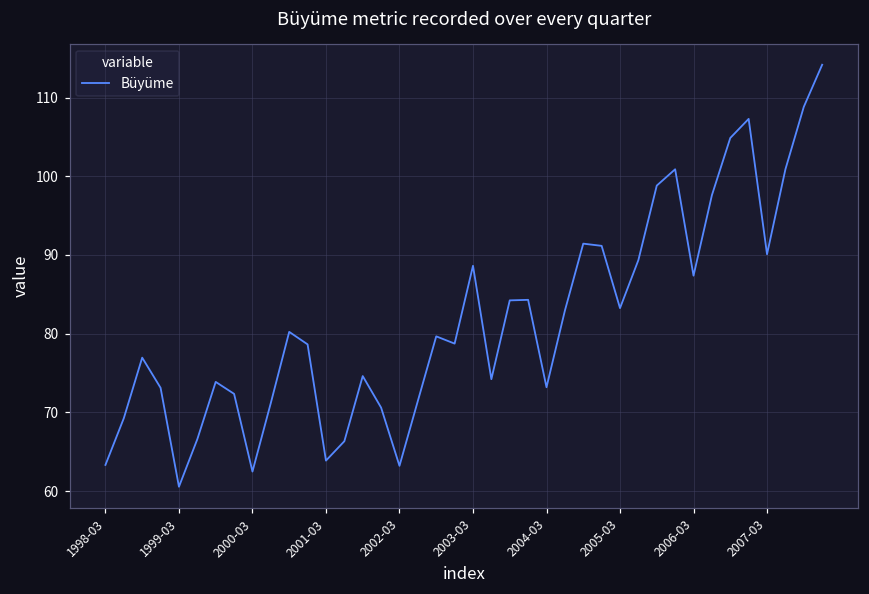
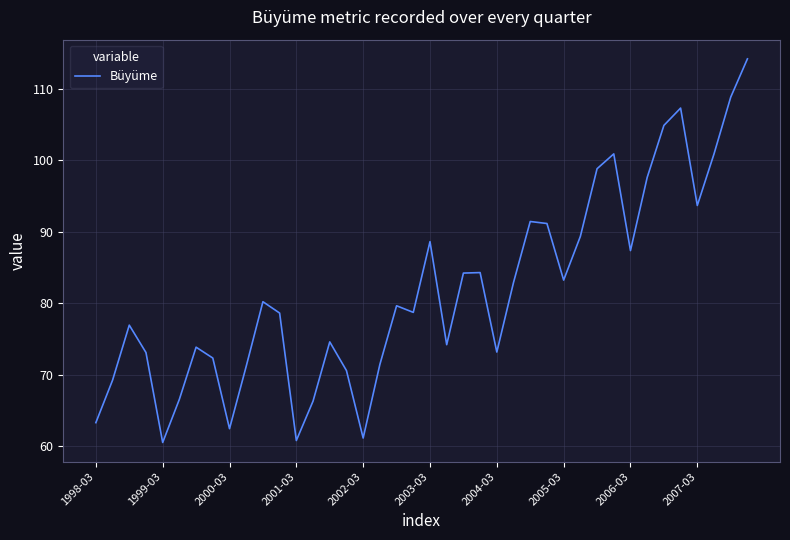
  {
    "1998-03": 63,
    "1999-03": 61,
    "2000-03": 62,
-   "2001-03": 64,
-   "2002-03": 63,
+   "2001-03": 61,
+   "2002-03": 61,
    "2003-03": 89,
    "2004-03": 73,
    "2005-03": 83,
    "2006-03": 87,
-   "2007-03": 90
+   "2007-03": 94
  }
